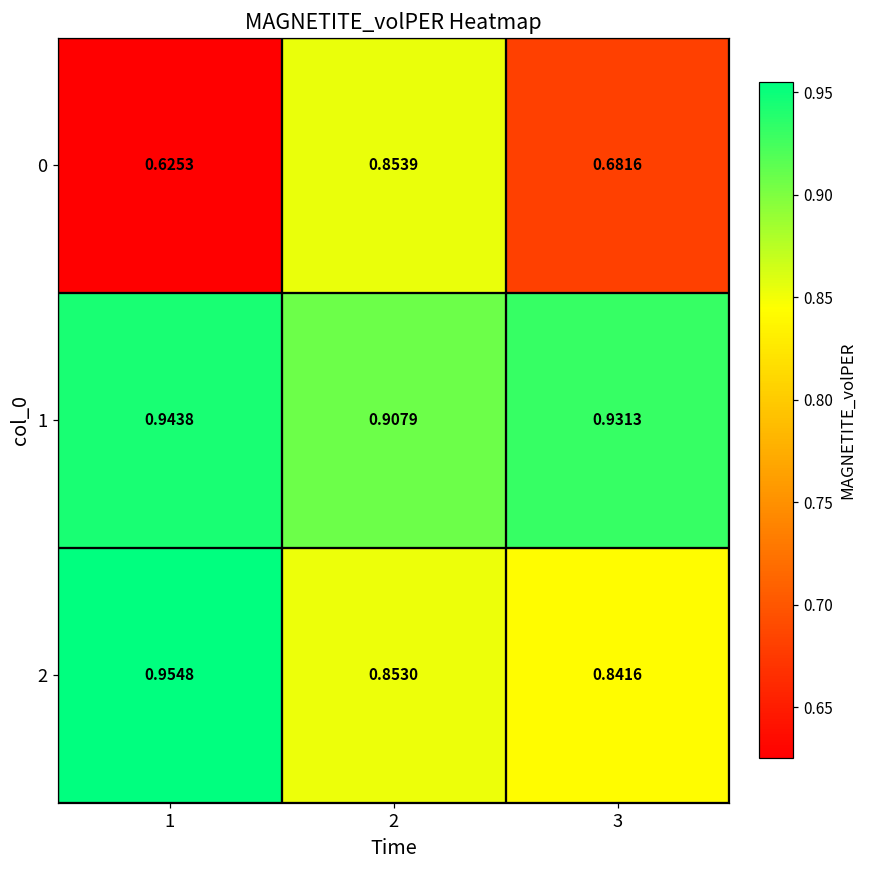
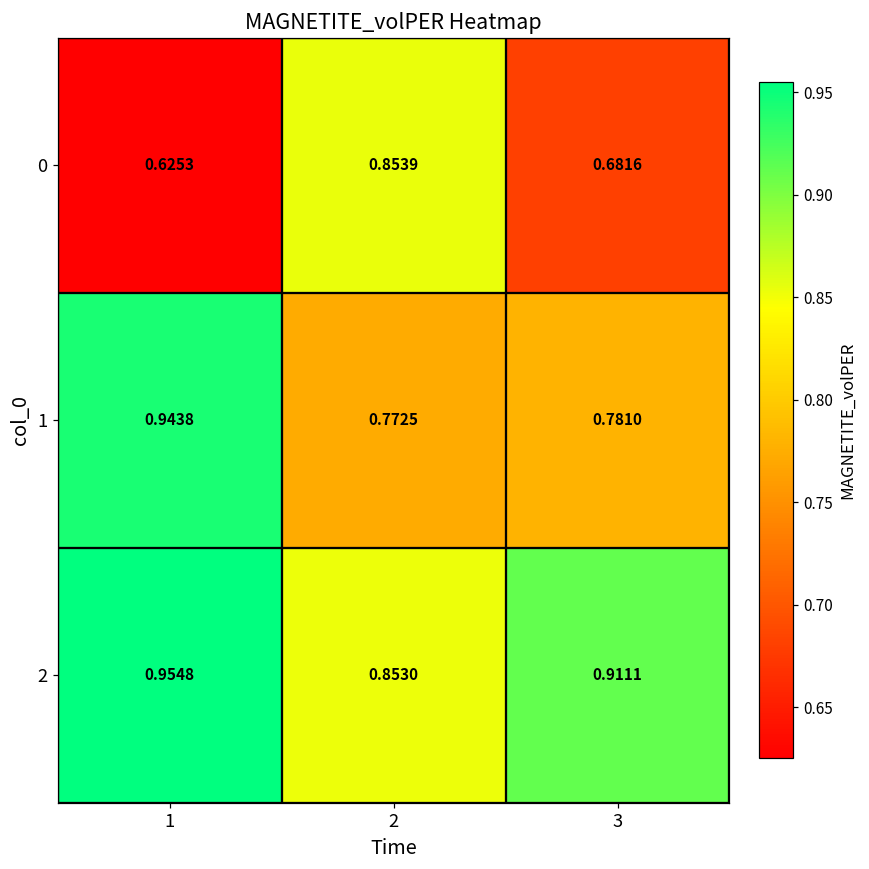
  {
    "0": {
      "1": 0.6253,
      "2": 0.8539,
      "3": 0.6816
    },
    "1": {
      "1": 0.9438,
-     "2": 0.9079,
-     "3": 0.9313
+     "2": 0.7725,
+     "3": 0.7810
    },
    "2": {
      "1": 0.9548,
      "2": 0.8530,
-     "3": 0.8416
+     "3": 0.9111
    }
  }
